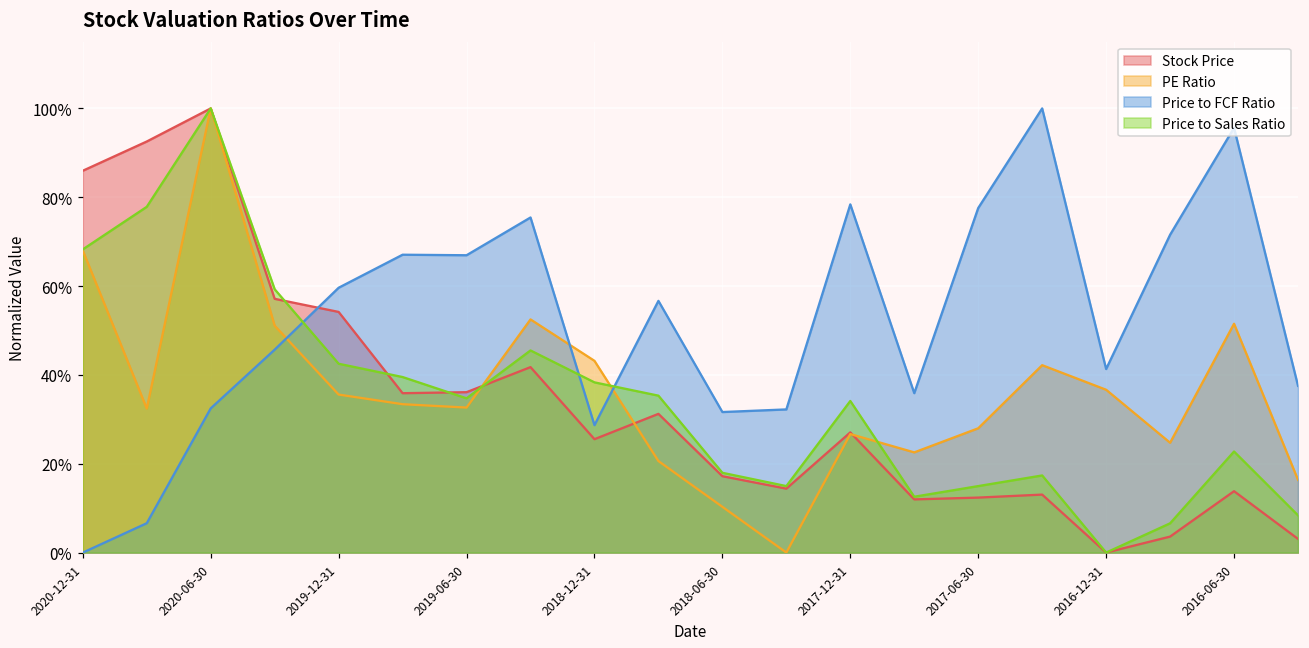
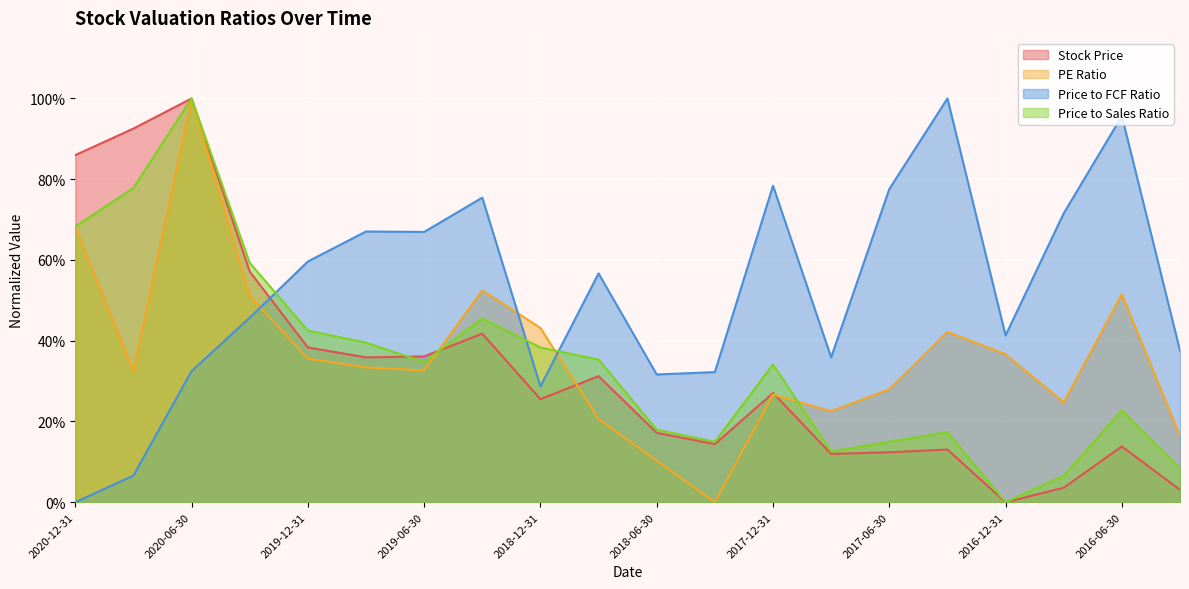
  {
    "Stock Price": {
      "2020-12-31": "86%",
-     "2019-12-31": "54%",
+     "2019-12-31": "38%",
      "2019-06-30": "36%",
      "2018-12-31": "26%",
      "2018-06-30": "17%",
      "2017-06-30": "12%",
      "2016-06-30": "14%"
    },
    "PE Ratio": {
      "2019-12-31": "36%",
      "2019-06-30": "33%",
      "2018-12-31": "43%",
      "2018-06-30": "10%",
      "2017-06-30": "28%",
      "2016-12-31": "37%",
      "2016-06-30": "52%"
    },
    "Price to FCF Ratio": {
      "2020-12-31": "0%",
      "2020-06-30": "32%",
      "2019-12-31": "60%",
      "2019-06-30": "67%",
      "2018-12-31": "29%",
      "2018-06-30": "32%",
      "2017-12-31": "78%",
      "2017-06-30": "78%",
      "2016-12-31": "41%"
    },
    "Price to Sales Ratio": {
      "2019-12-31": "43%",
      "2019-06-30": "35%",
      "2018-12-31": "38%",
      "2018-06-30": "18%",
      "2017-12-31": "34%",
      "2017-06-30": "15%",
      "2016-06-30": "23%"
    }
  }
